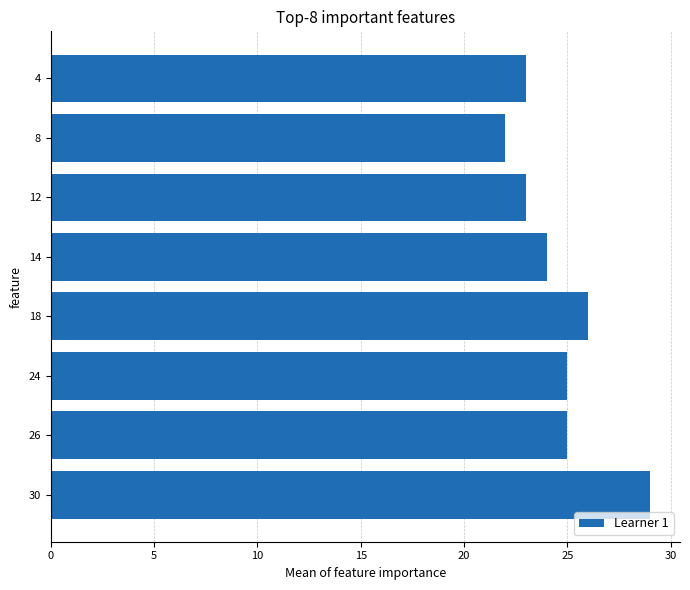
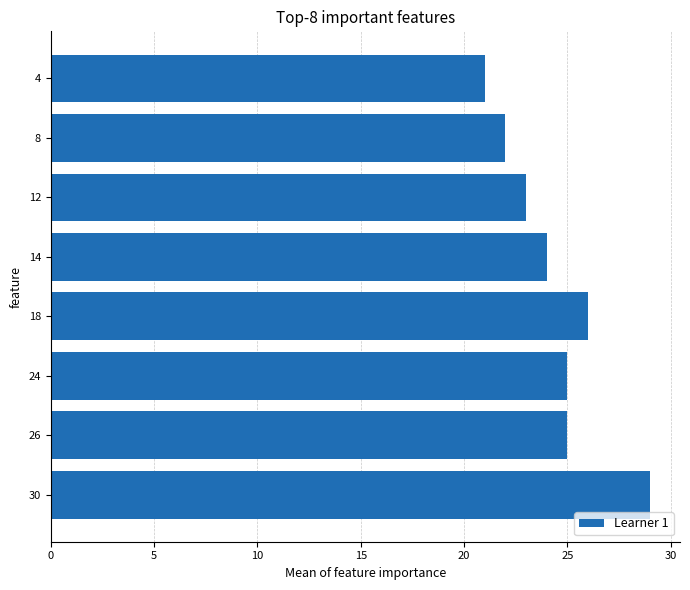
  {
-   "4": 23,
+   "4": 21,
    "8": 22,
    "12": 23,
    "14": 24,
    "18": 26,
    "24": 25,
    "26": 25,
    "30": 29
  }
